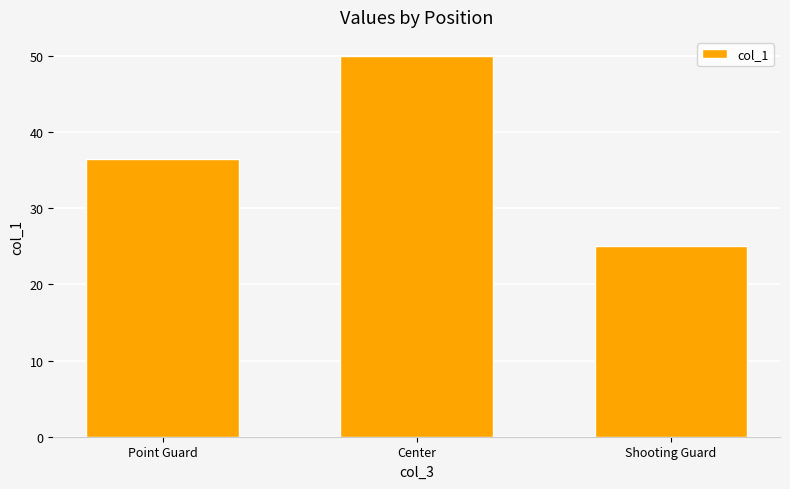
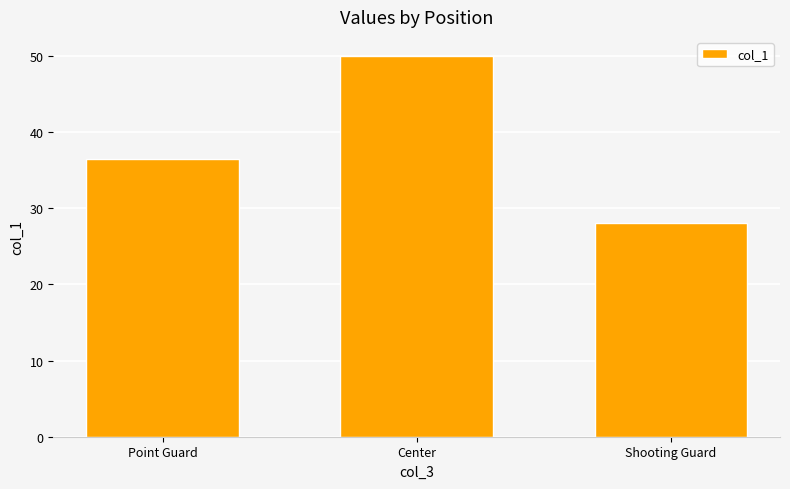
  {
    "Point Guard": 37,
    "Center": 50,
-   "Shooting Guard": 25
+   "Shooting Guard": 28
  }
